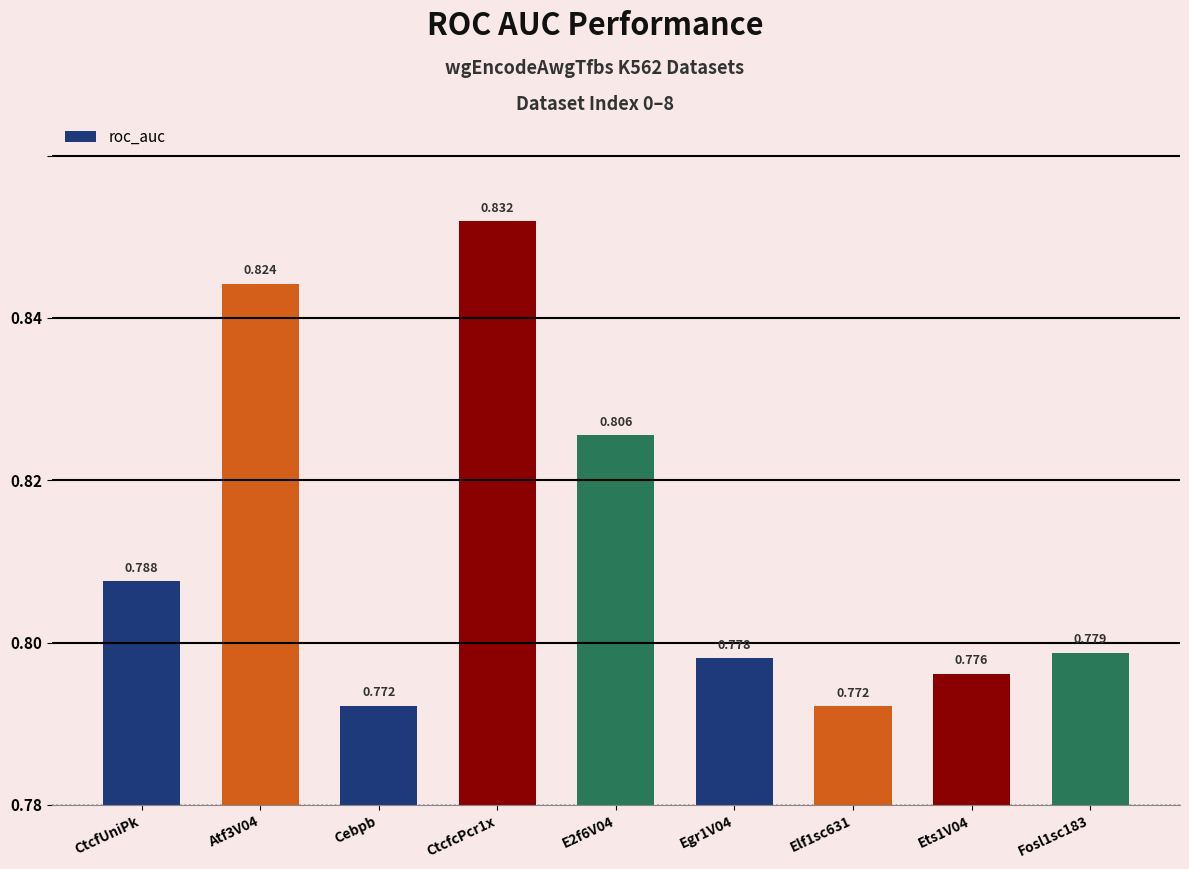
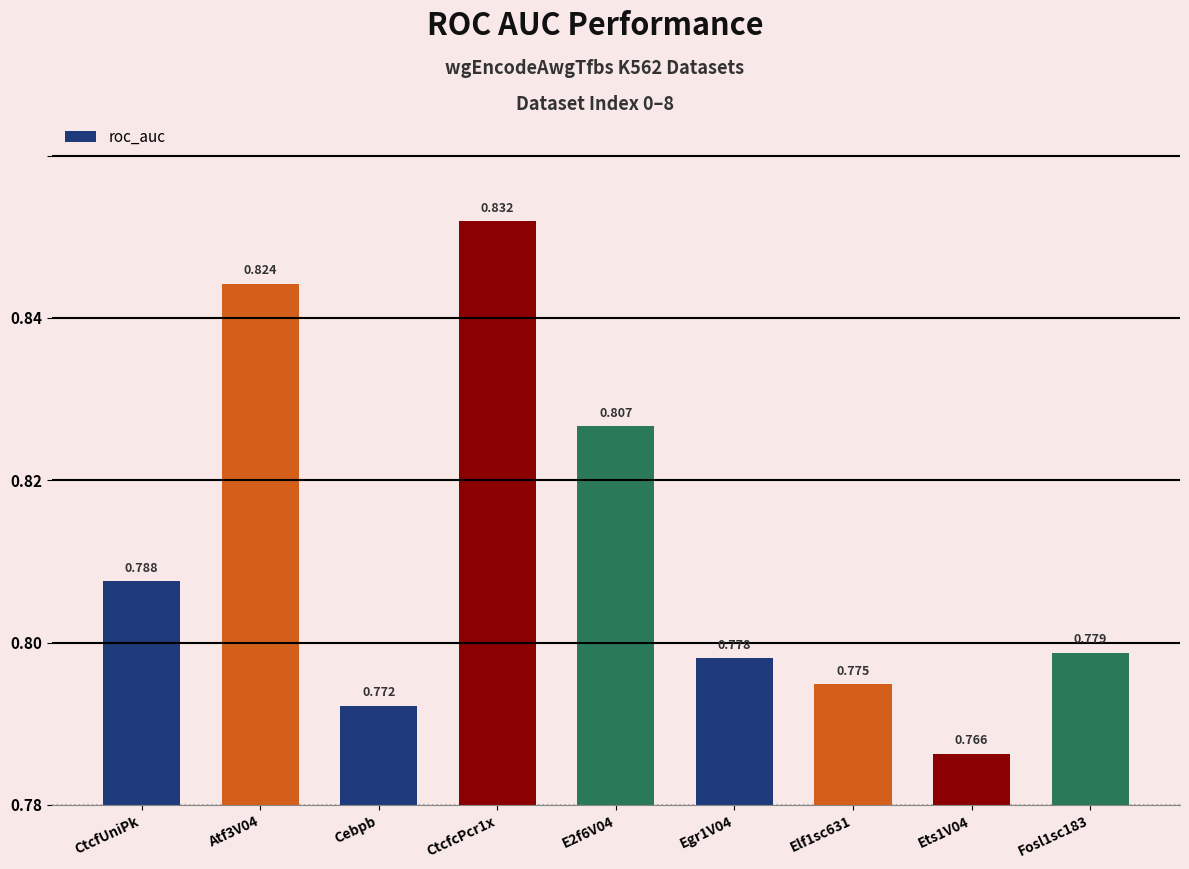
  {
    "CtcfUniPk": 0.788,
    "Atf3V04": 0.824,
    "Cebpb": 0.772,
    "CtcfcPcr1x": 0.832,
-   "E2f6V04": 0.806,
+   "E2f6V04": 0.807,
    "Egr1V04": 0.778,
-   "Elf1sc631": 0.772,
-   "Ets1V04": 0.776,
+   "Elf1sc631": 0.775,
+   "Ets1V04": 0.766,
    "Fosl1sc183": 0.779
  }
